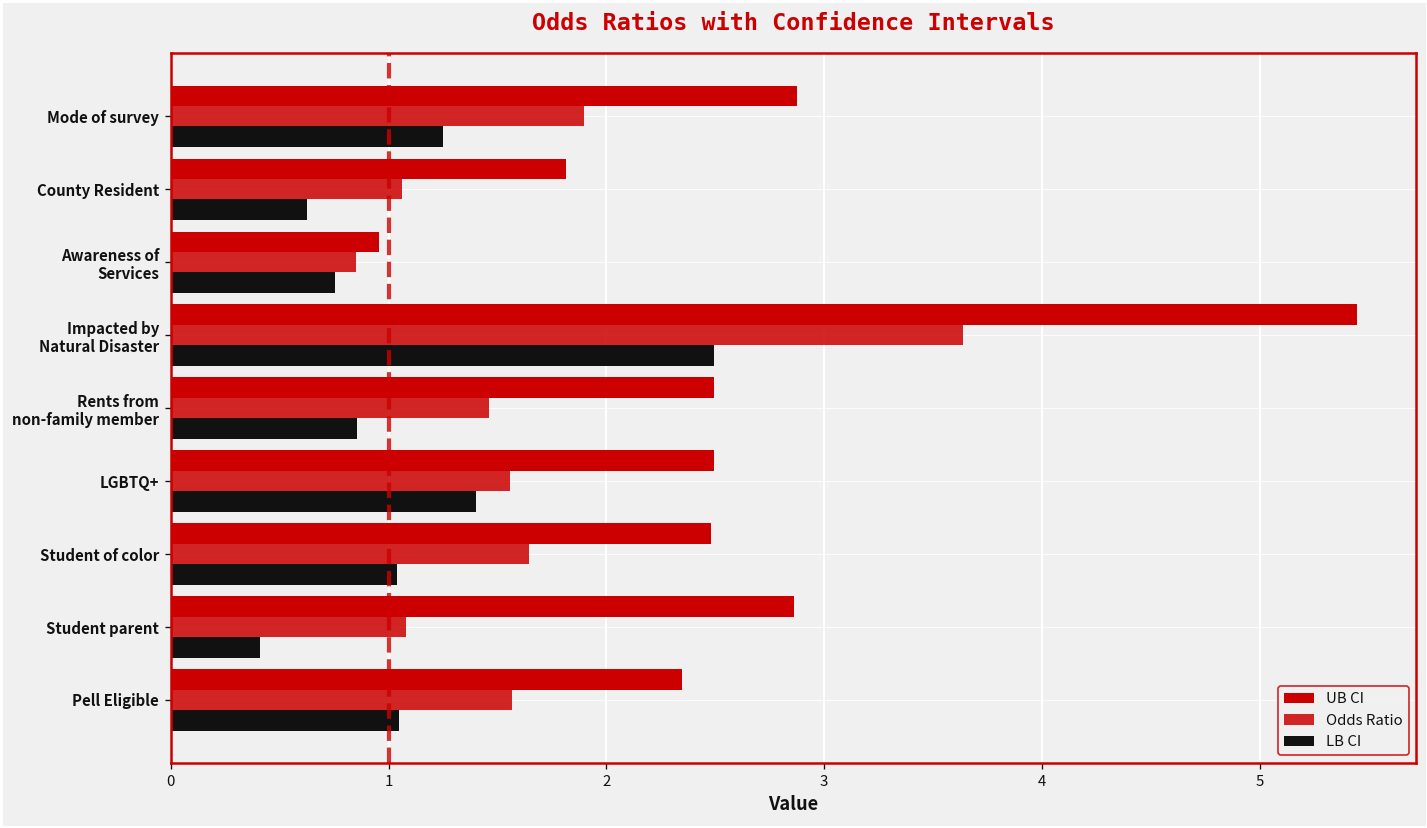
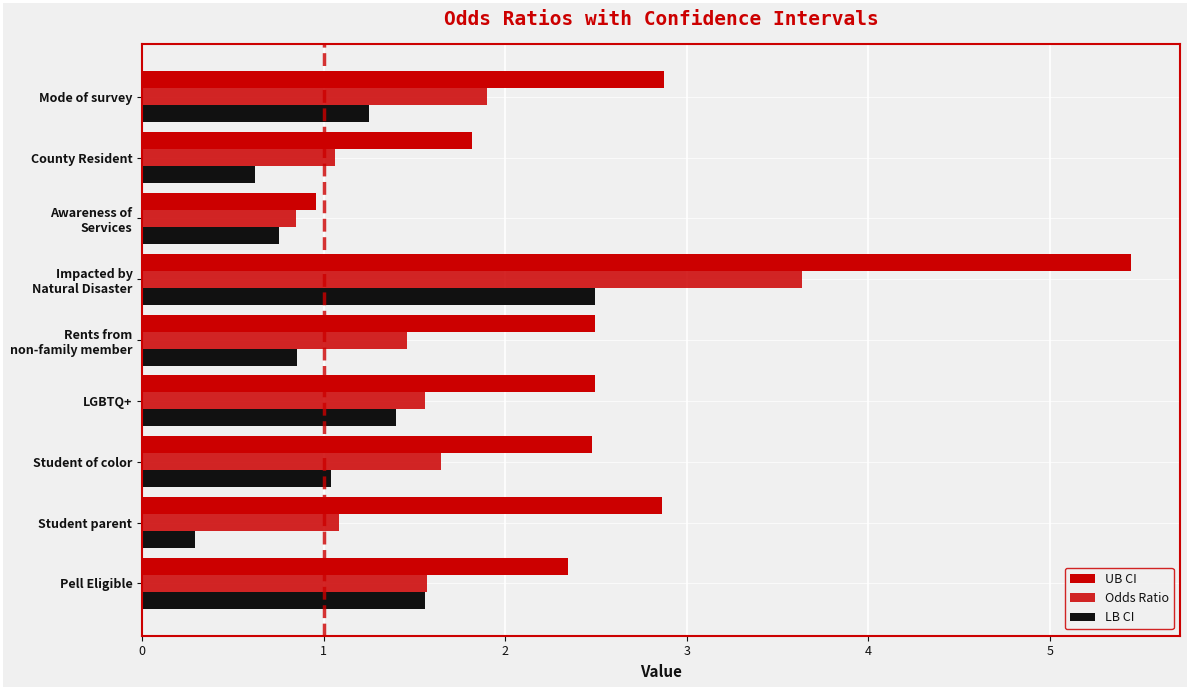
  {
    "LB CI": {
      "Mode of survey": 1.25,
      "County Resident": 0.62,
      "Awareness of Services": 0.75,
      "Impacted by Natural Disaster": 2.49,
      "Rents from non-family member": 0.85,
      "LGBTQ+": 1.40,
      "Student of color": 1.04,
-     "Student parent": 0.41,
-     "Pell Eligible": 1.05
+     "Student parent": 0.29,
+     "Pell Eligible": 1.56
    }
  }
